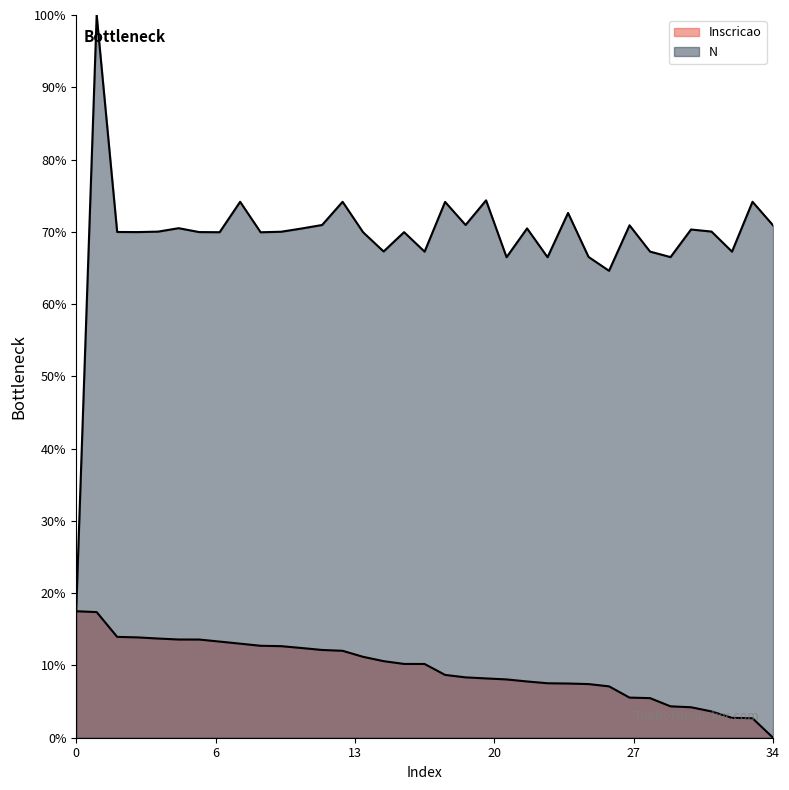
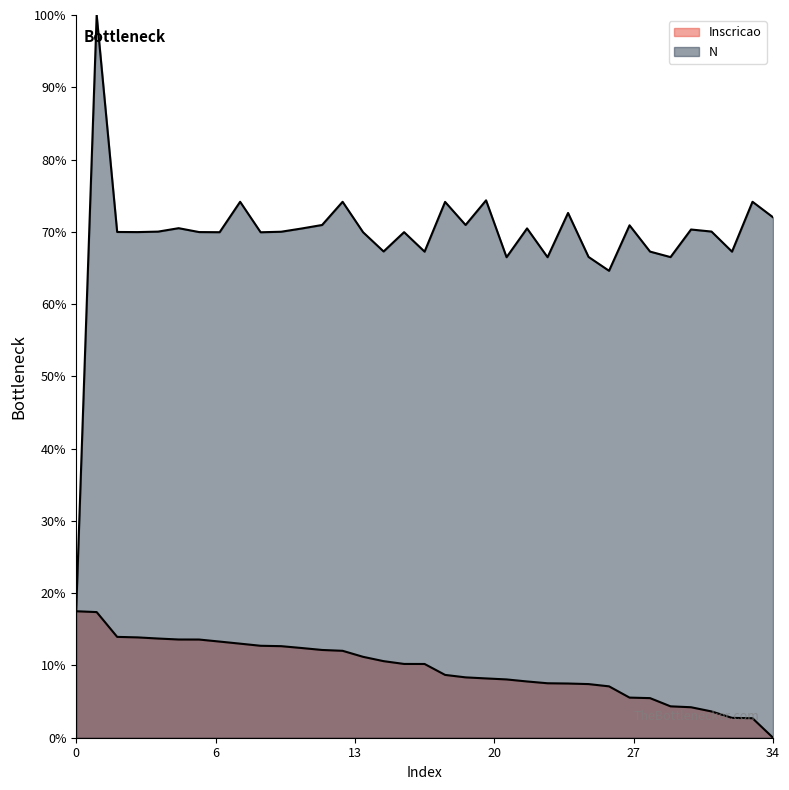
  {
    "Inscricao": {
      "34": "0%"
    },
    "N": {
-     "34": "71%"
+     "34": "72%"
    }
  }
